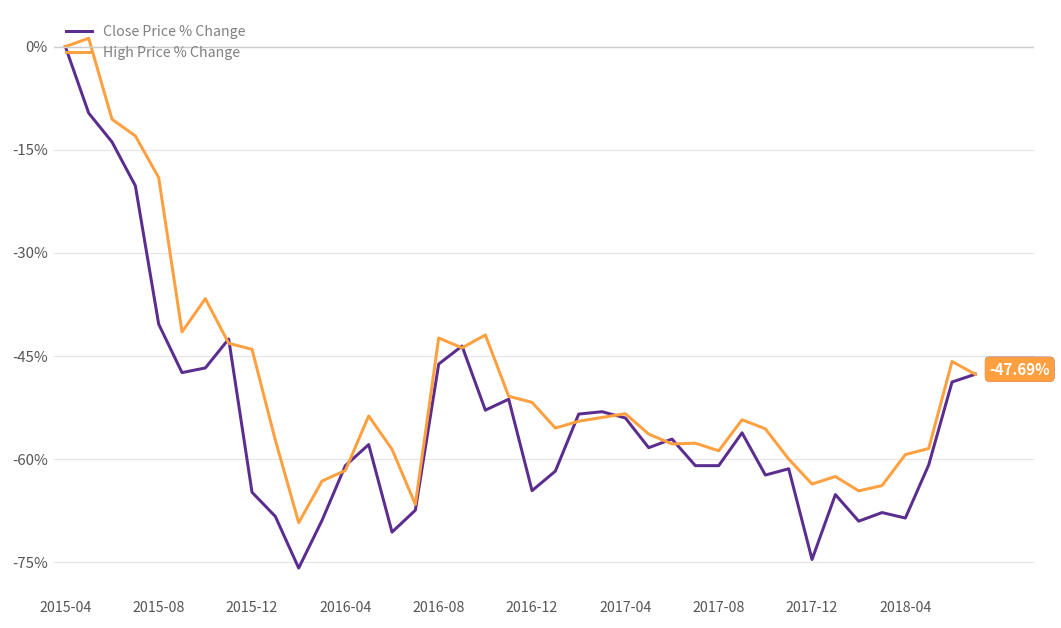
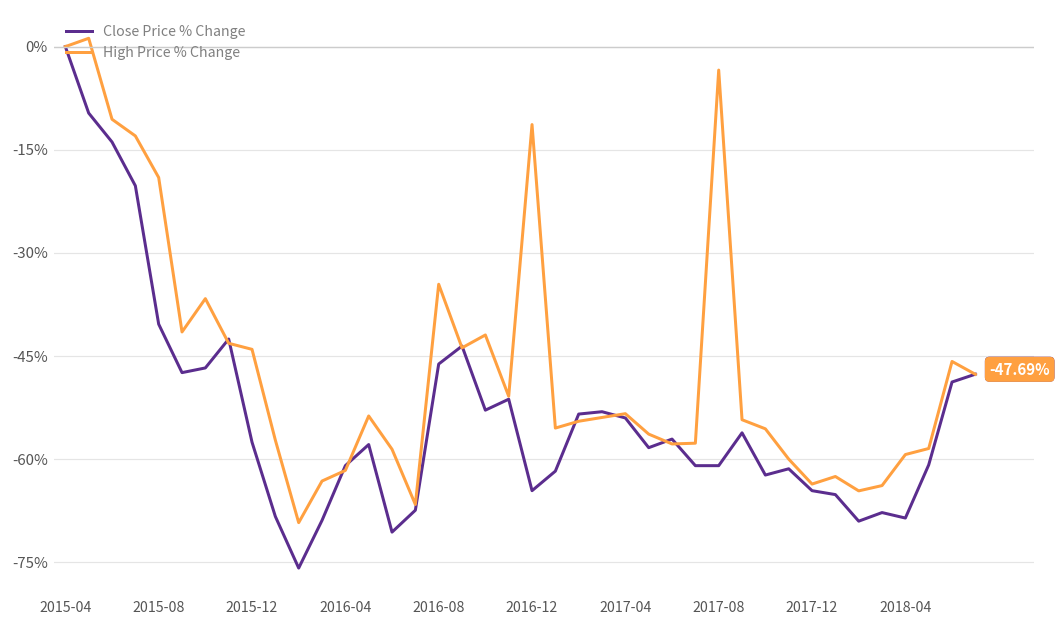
  {
    "Close Price % Change": {
      "2015-08": "-40%",
-     "2015-12": "-65%",
+     "2015-12": "-58%",
      "2016-04": "-61%",
      "2016-08": "-46%",
      "2016-12": "-65%",
      "2017-04": "-54%",
      "2017-08": "-61%",
-     "2017-12": "-75%",
+     "2017-12": "-65%",
      "2018-04": "-69%"
    },
    "High Price % Change": {
      "2015-08": "-19%",
      "2015-12": "-44%",
      "2016-04": "-62%",
-     "2016-08": "-42%",
-     "2016-12": "-52%",
+     "2016-08": "-35%",
+     "2016-12": "-11%",
      "2017-04": "-53%",
-     "2017-08": "-59%",
+     "2017-08": "-3%",
      "2017-12": "-64%",
      "2018-04": "-59%"
    }
  }
